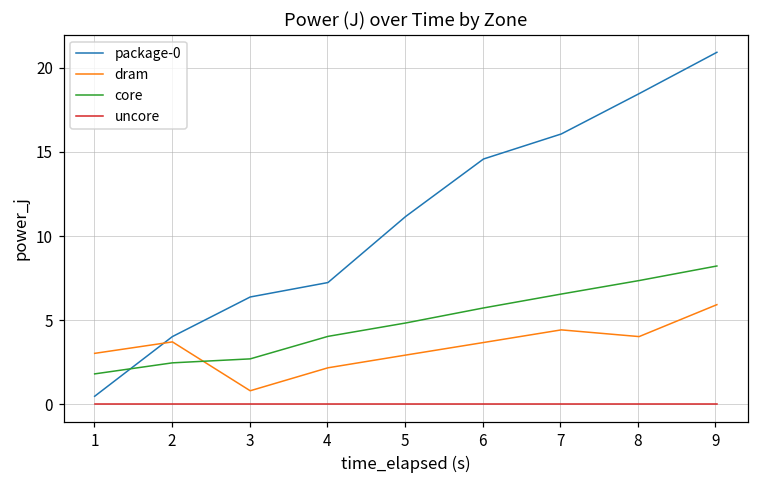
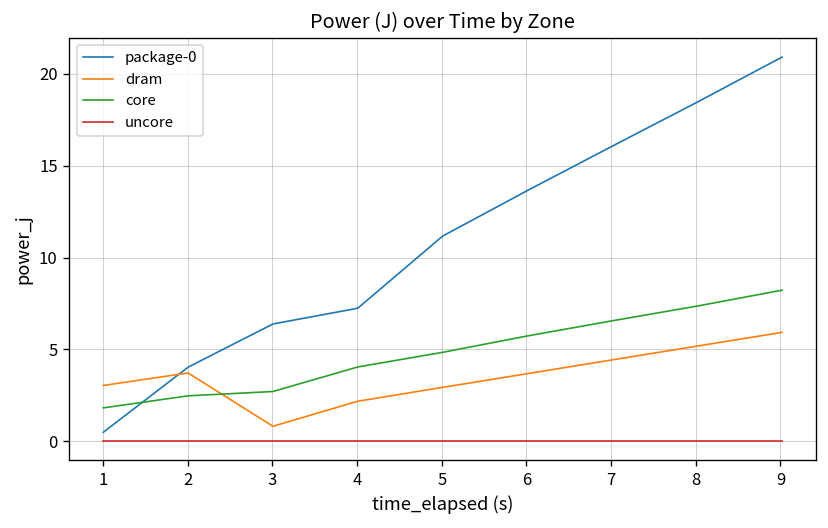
  {
    "package-0": {
      "1": 0.5,
      "2": 4.0,
      "3": 6.4,
      "4": 7.2,
      "5": 11.2,
-     "6": 14.6,
+     "6": 13.7,
      "7": 16.1,
      "8": 18.5,
      "9": 20.9
    },
    "dram": {
      "1": 3.0,
      "2": 3.7,
      "3": 0.8,
      "4": 2.2,
      "5": 2.9,
      "6": 3.7,
      "7": 4.4,
-     "8": 4.0,
+     "8": 5.2,
      "9": 5.9
    },
    "core": {
      "1": 1.8,
      "2": 2.5,
      "3": 2.7,
      "4": 4.0,
      "5": 4.8,
      "6": 5.7,
      "7": 6.6,
      "8": 7.4,
      "9": 8.2
    },
    "uncore": {
      "1": 0.0,
      "2": 0.0,
      "3": 0.0,
      "4": 0.0,
      "5": 0.0,
      "6": 0.0,
      "7": 0.0,
      "8": 0.0,
      "9": 0.0
    }
  }
